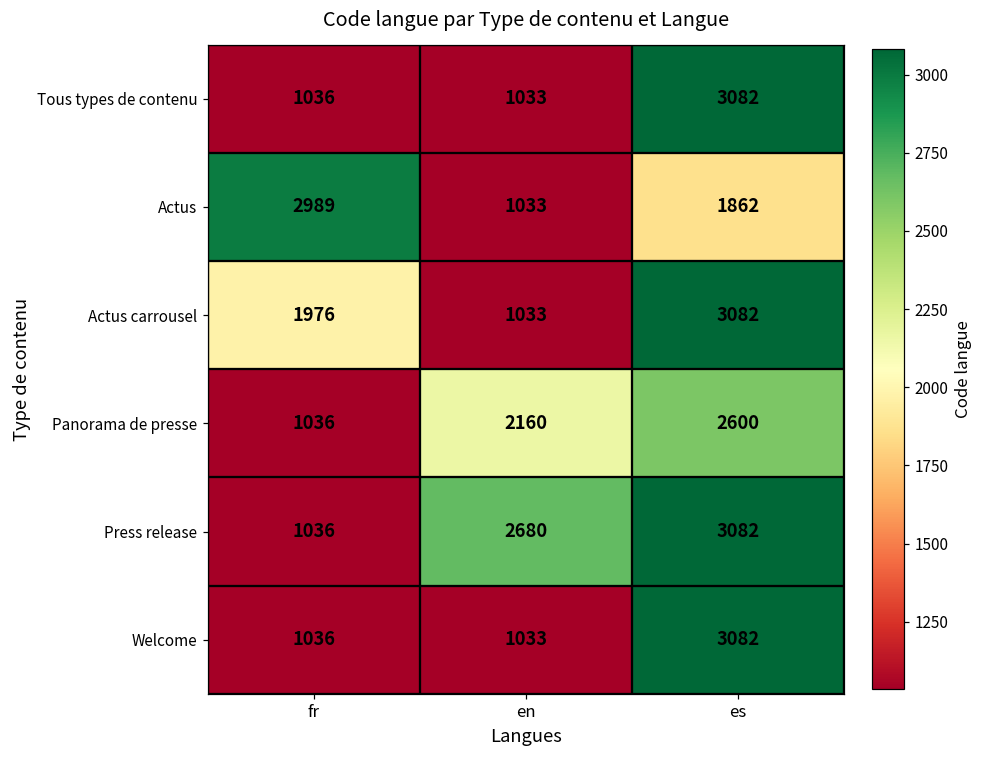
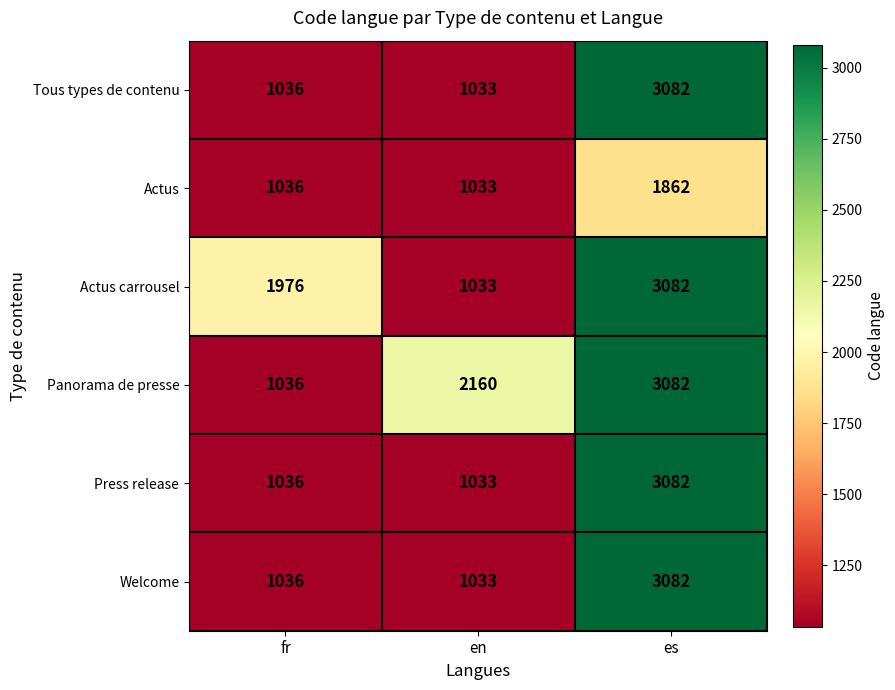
  {
    "Tous types de contenu": {
      "fr": 1036,
      "en": 1033,
      "es": 3082
    },
    "Actus": {
-     "fr": 2989,
+     "fr": 1036,
      "en": 1033,
      "es": 1862
    },
    "Actus carrousel": {
      "fr": 1976,
      "en": 1033,
      "es": 3082
    },
    "Panorama de presse": {
      "fr": 1036,
      "en": 2160,
-     "es": 2600
+     "es": 3082
    },
    "Press release": {
      "fr": 1036,
-     "en": 2680,
+     "en": 1033,
      "es": 3082
    },
    "Welcome": {
      "fr": 1036,
      "en": 1033,
      "es": 3082
    }
  }
